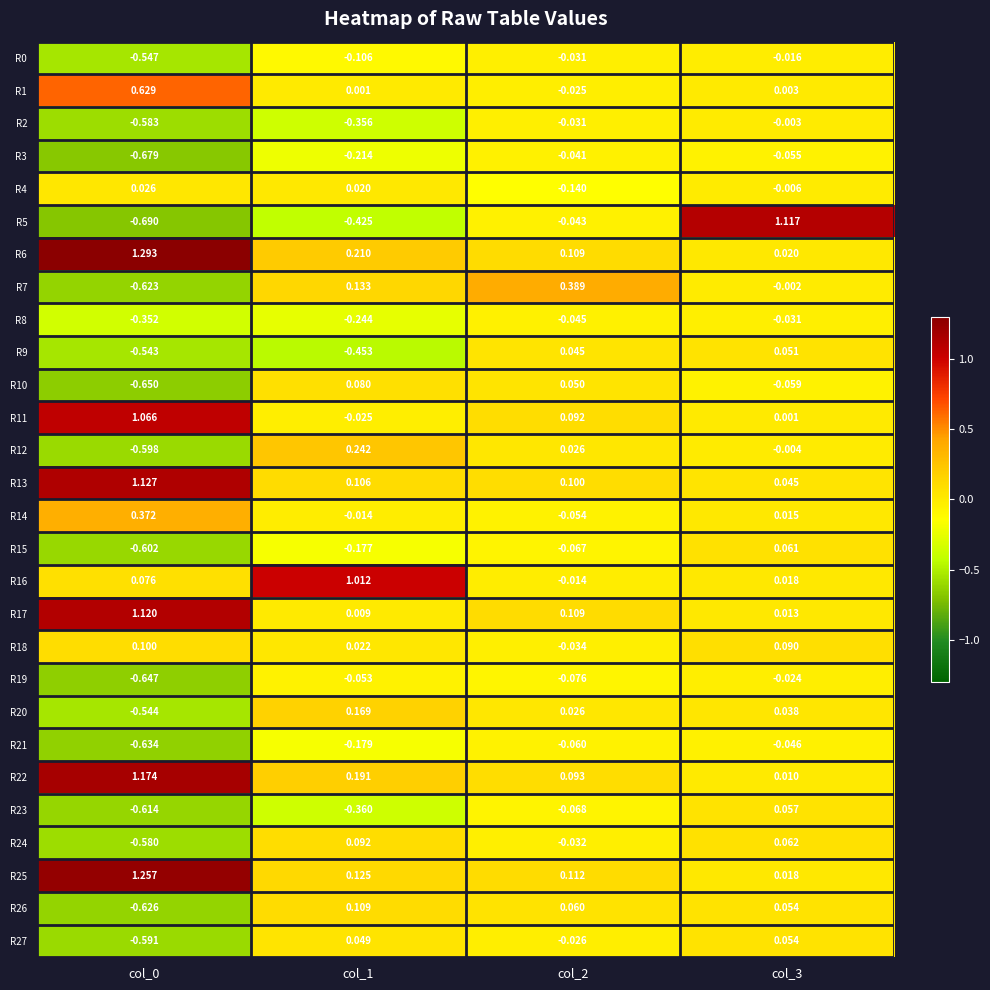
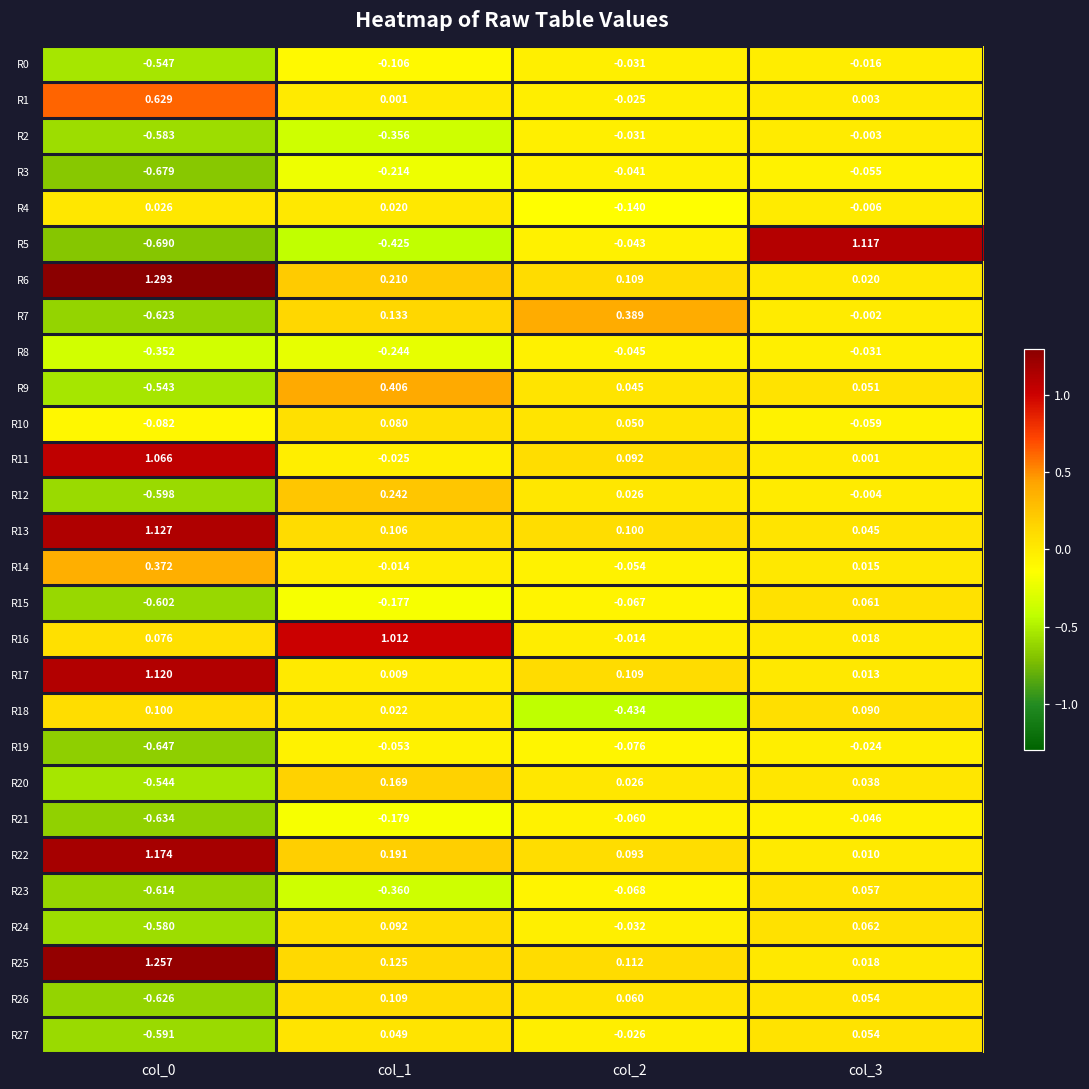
  {
    "R0": {
      "col_0": -0.547,
      "col_1": -0.106,
      "col_2": -0.031,
      "col_3": -0.016
    },
    "R1": {
      "col_0": 0.629,
      "col_1": 0.001,
      "col_2": -0.025,
      "col_3": 0.003
    },
    "R2": {
      "col_0": -0.583,
      "col_1": -0.356,
      "col_2": -0.031,
      "col_3": -0.003
    },
    "R3": {
      "col_0": -0.679,
      "col_1": -0.214,
      "col_2": -0.041,
      "col_3": -0.055
    },
    "R4": {
      "col_0": 0.026,
      "col_1": 0.020,
      "col_2": -0.140,
      "col_3": -0.006
    },
    "R5": {
      "col_0": -0.690,
      "col_1": -0.425,
      "col_2": -0.043,
      "col_3": 1.117
    },
    "R6": {
      "col_0": 1.293,
      "col_1": 0.210,
      "col_2": 0.109,
      "col_3": 0.020
    },
    "R7": {
      "col_0": -0.623,
      "col_1": 0.133,
      "col_2": 0.389,
      "col_3": -0.002
    },
    "R8": {
      "col_0": -0.352,
      "col_1": -0.244,
      "col_2": -0.045,
      "col_3": -0.031
    },
    "R9": {
      "col_0": -0.543,
-     "col_1": -0.453,
+     "col_1": 0.406,
      "col_2": 0.045,
      "col_3": 0.051
    },
    "R10": {
-     "col_0": -0.650,
+     "col_0": -0.082,
      "col_1": 0.080,
      "col_2": 0.050,
      "col_3": -0.059
    },
    "R11": {
      "col_0": 1.066,
      "col_1": -0.025,
      "col_2": 0.092,
      "col_3": 0.001
    },
    "R12": {
      "col_0": -0.598,
      "col_1": 0.242,
      "col_2": 0.026,
      "col_3": -0.004
    },
    "R13": {
      "col_0": 1.127,
      "col_1": 0.106,
      "col_2": 0.100,
      "col_3": 0.045
    },
    "R14": {
      "col_0": 0.372,
      "col_1": -0.014,
      "col_2": -0.054,
      "col_3": 0.015
    },
    "R15": {
      "col_0": -0.602,
      "col_1": -0.177,
      "col_2": -0.067,
      "col_3": 0.061
    },
    "R16": {
      "col_0": 0.076,
      "col_1": 1.012,
      "col_2": -0.014,
      "col_3": 0.018
    },
    "R17": {
      "col_0": 1.120,
      "col_1": 0.009,
      "col_2": 0.109,
      "col_3": 0.013
    },
    "R18": {
      "col_0": 0.100,
      "col_1": 0.022,
-     "col_2": -0.034,
+     "col_2": -0.434,
      "col_3": 0.090
    },
    "R19": {
      "col_0": -0.647,
      "col_1": -0.053,
      "col_2": -0.076,
      "col_3": -0.024
    },
    "R20": {
      "col_0": -0.544,
      "col_1": 0.169,
      "col_2": 0.026,
      "col_3": 0.038
    },
    "R21": {
      "col_0": -0.634,
      "col_1": -0.179,
      "col_2": -0.060,
      "col_3": -0.046
    },
    "R22": {
      "col_0": 1.174,
      "col_1": 0.191,
      "col_2": 0.093,
      "col_3": 0.010
    },
    "R23": {
      "col_0": -0.614,
      "col_1": -0.360,
      "col_2": -0.068,
      "col_3": 0.057
    },
    "R24": {
      "col_0": -0.580,
      "col_1": 0.092,
      "col_2": -0.032,
      "col_3": 0.062
    },
    "R25": {
      "col_0": 1.257,
      "col_1": 0.125,
      "col_2": 0.112,
      "col_3": 0.018
    },
    "R26": {
      "col_0": -0.626,
      "col_1": 0.109,
      "col_2": 0.060,
      "col_3": 0.054
    },
    "R27": {
      "col_0": -0.591,
      "col_1": 0.049,
      "col_2": -0.026,
      "col_3": 0.054
    }
  }
